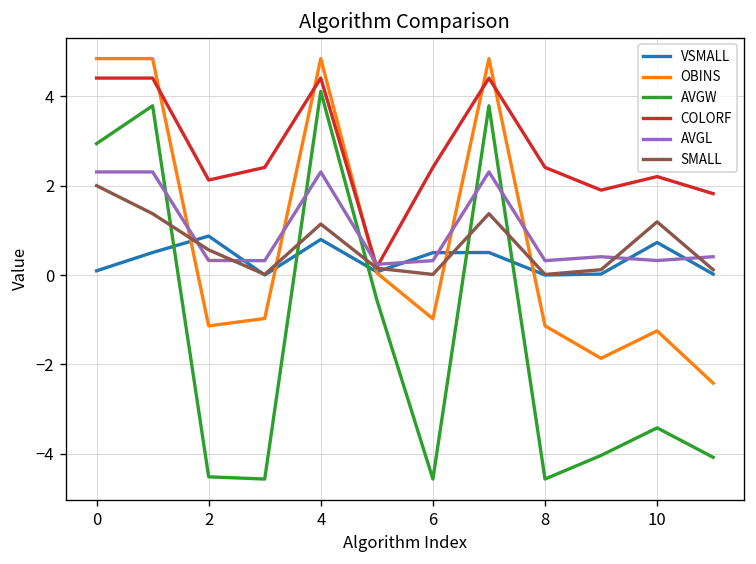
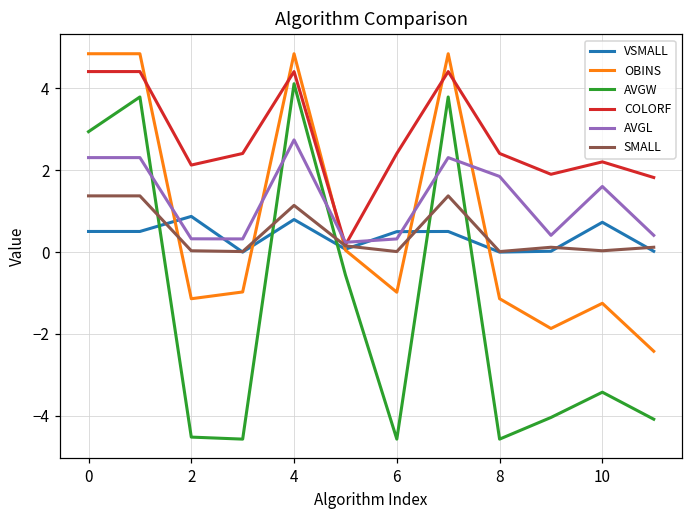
  {
    "VSMALL": {
-     "0": 0.1,
+     "0": 0.5,
      "2": 0.9,
      "4": 0.8,
      "6": 0.5,
      "10": 0.7
    },
    "OBINS": {
      "0": 4.8,
      "2": -1.1,
      "4": 4.8,
      "6": -1.0,
      "8": -1.1,
      "10": -1.3
    },
    "AVGW": {
      "0": 2.9,
      "2": -4.5,
      "4": 4.1,
      "6": -4.6,
      "8": -4.6,
      "10": -3.4
    },
    "COLORF": {
      "0": 4.4,
      "2": 2.1,
      "4": 4.4,
      "6": 2.4,
      "8": 2.4,
      "10": 2.2
    },
    "AVGL": {
      "0": 2.3,
      "2": 0.3,
-     "4": 2.3,
+     "4": 2.7,
      "6": 0.3,
-     "8": 0.3,
-     "10": 0.3
+     "8": 1.8,
+     "10": 1.6
    },
    "SMALL": {
-     "0": 2.0,
-     "2": 0.6,
+     "0": 1.4,
+     "2": 0.0,
      "4": 1.1,
      "6": 0.0,
-     "10": 1.2
+     "10": 0.0
    }
  }
